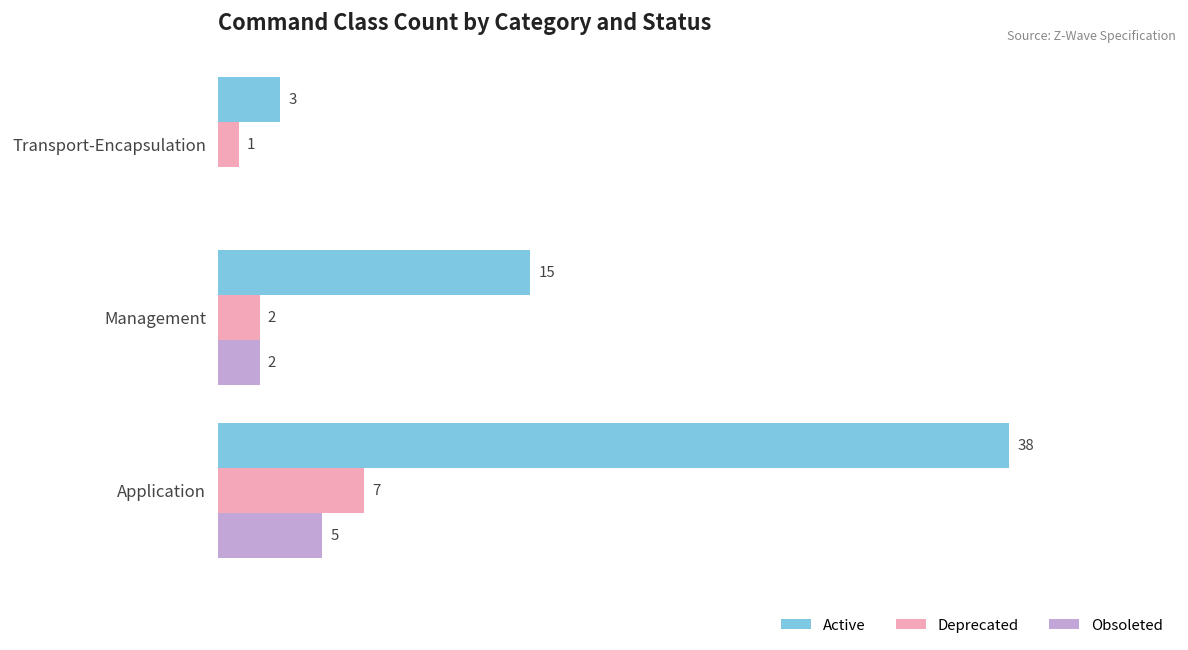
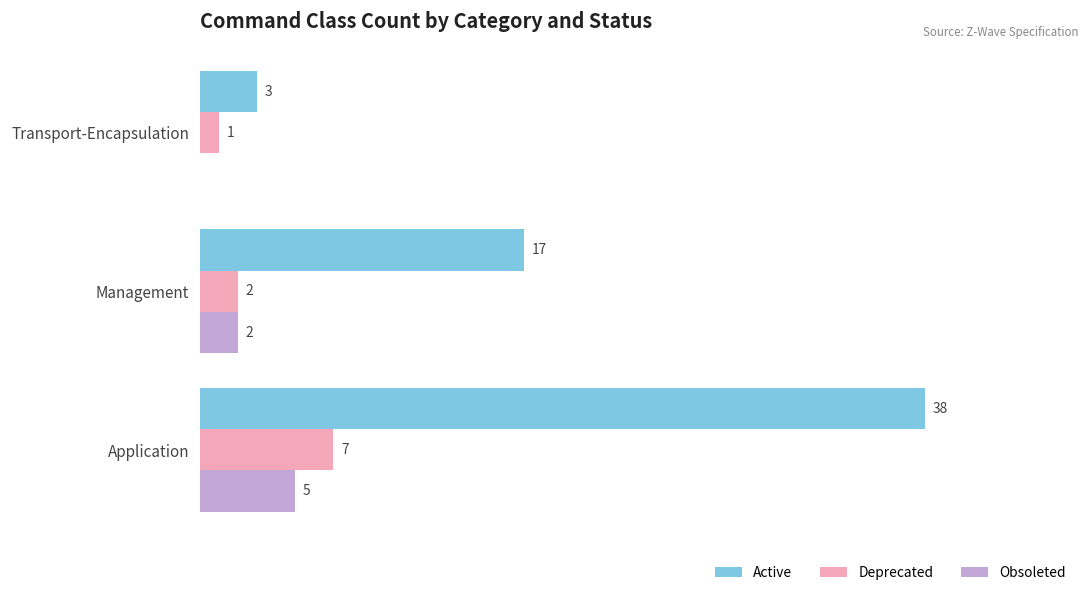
  {
    "Active": {
      "Transport-Encapsulation": 3,
-     "Management": 15,
+     "Management": 17,
      "Application": 38
    }
  }
